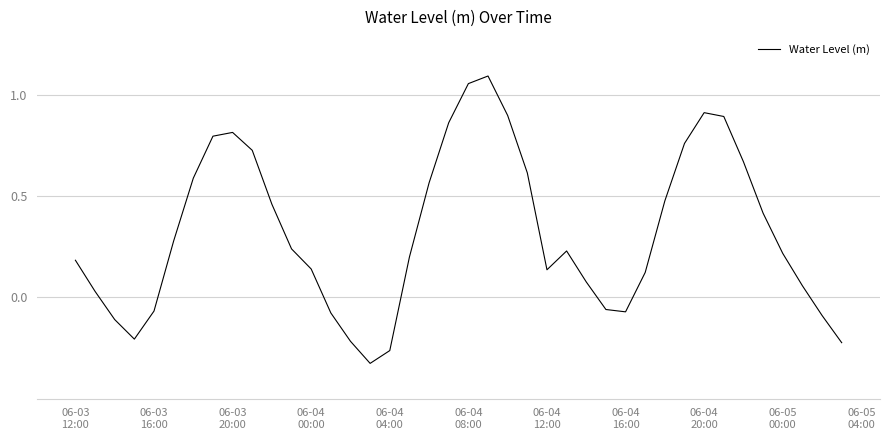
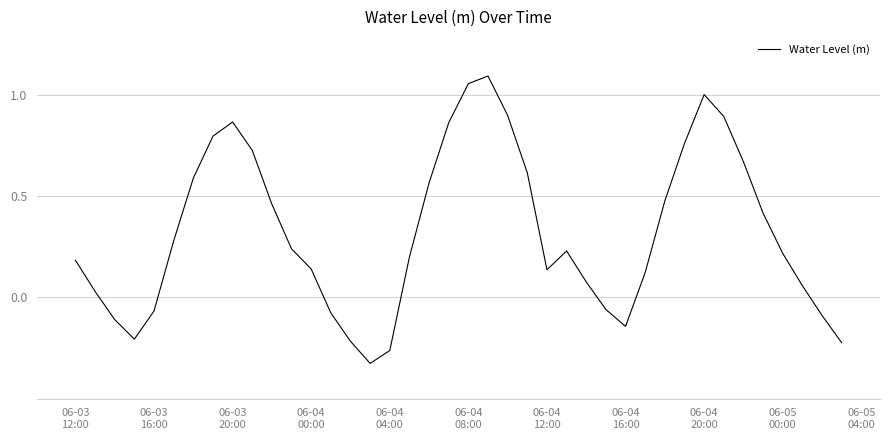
  {
    "06-03 12:00": 0.18,
    "06-03 16:00": -0.07,
-   "06-03 20:00": 0.81,
+   "06-03 20:00": 0.87,
    "06-04 00:00": 0.14,
    "06-04 04:00": -0.26,
    "06-04 08:00": 1.06,
    "06-04 12:00": 0.14,
-   "06-04 16:00": -0.07,
-   "06-04 20:00": 0.91,
+   "06-04 16:00": -0.14,
+   "06-04 20:00": 1.00,
    "06-05 00:00": 0.22
  }
